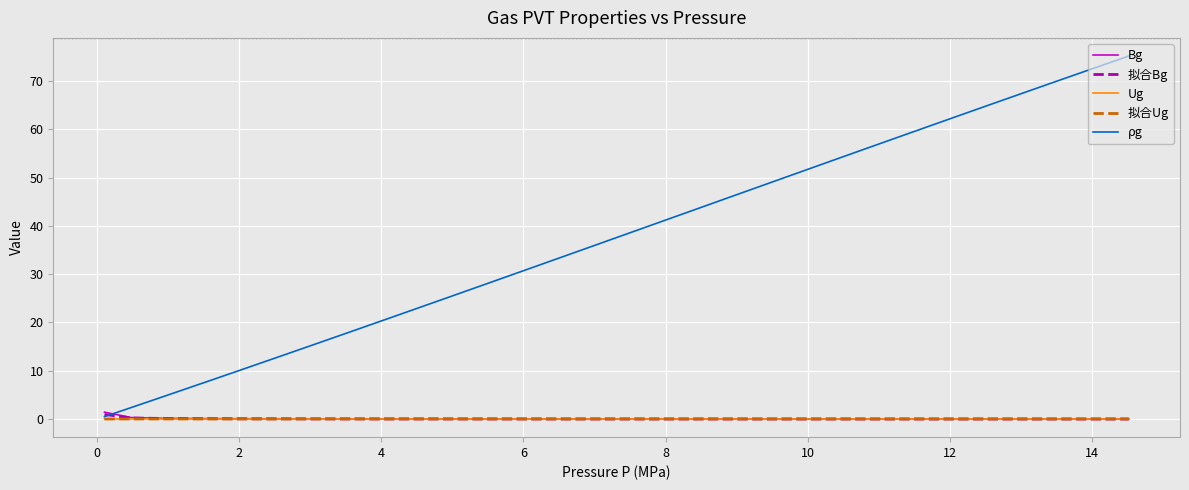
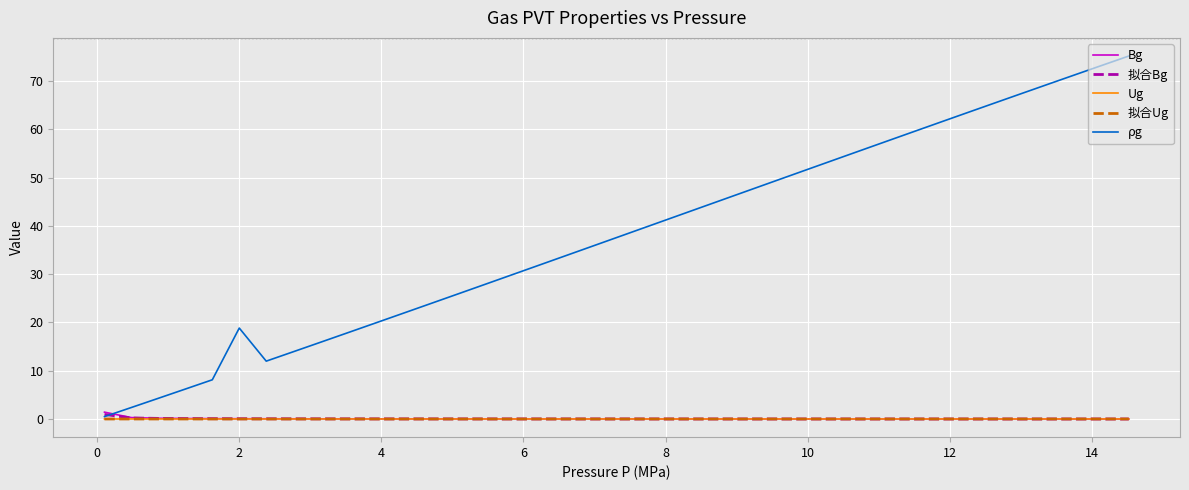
  {
    "ρg": {
-     "2": 10
+     "2": 19
    }
  }
